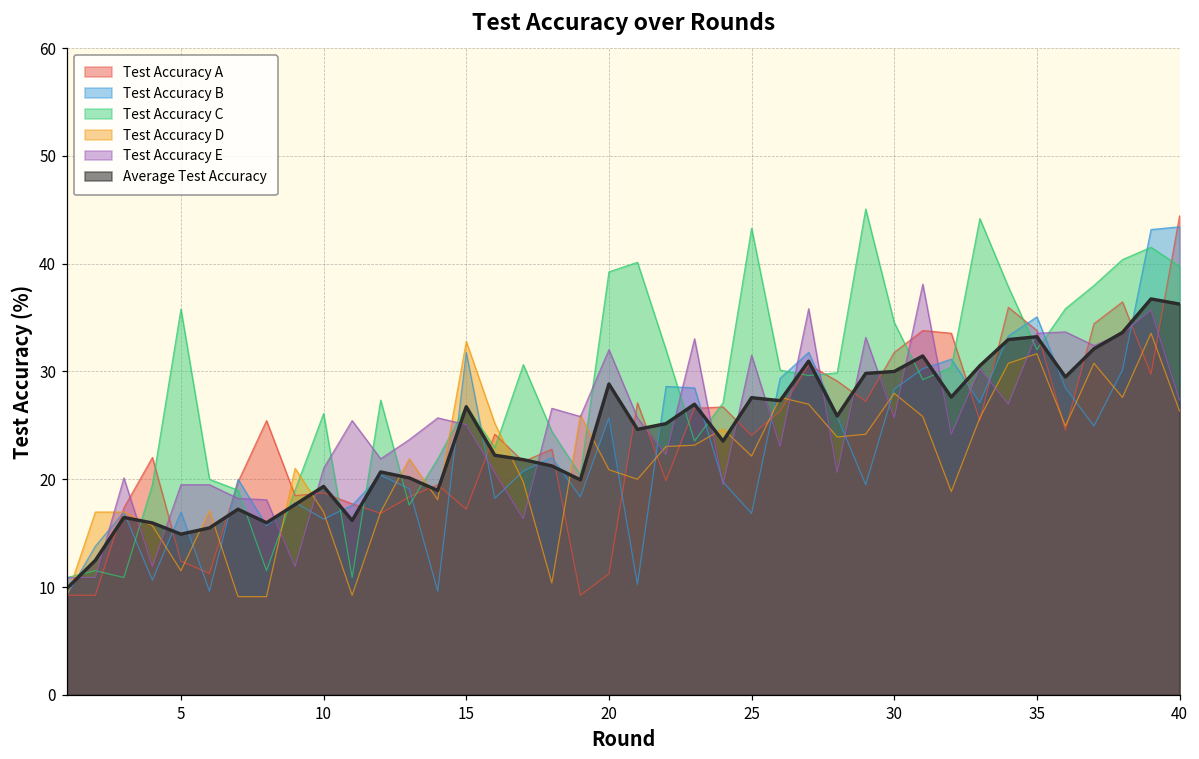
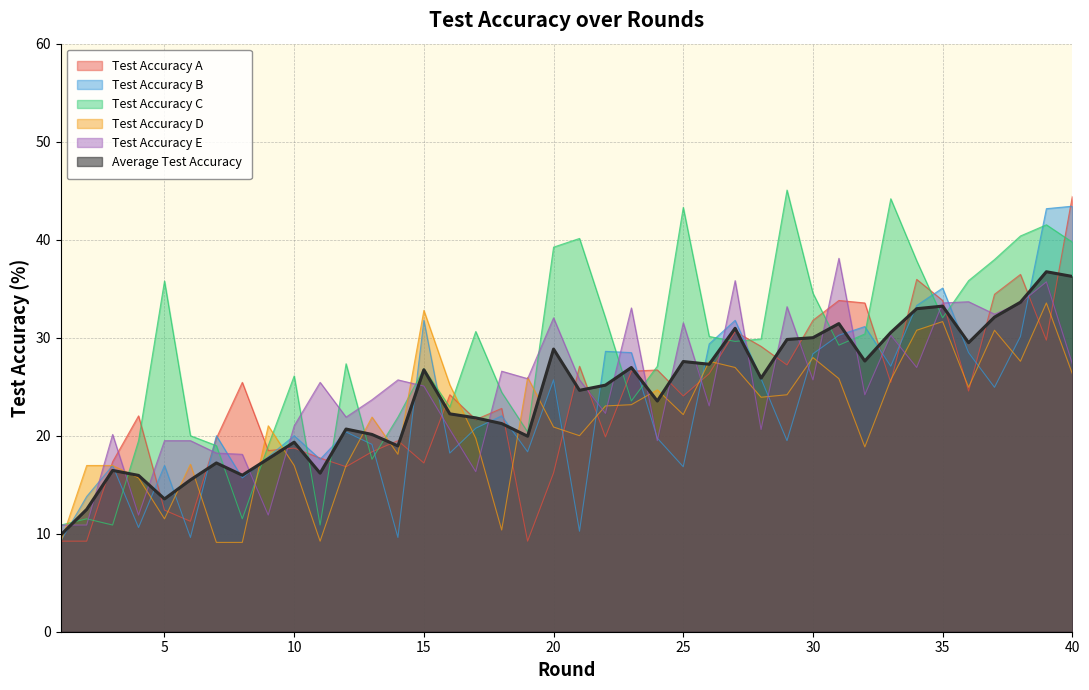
  {
    "Test Accuracy A": {
      "5": 12,
      "10": 19,
      "15": 17,
-     "20": 11,
+     "20": 16,
      "25": 24,
      "30": 32,
      "40": 44
    },
    "Test Accuracy B": {
      "5": 17,
-     "10": 16,
+     "10": 20,
      "15": 32,
      "20": 26,
      "25": 17,
      "30": 28,
      "35": 35,
      "40": 43
    },
    "Test Accuracy C": {
      "5": 36,
      "10": 26,
      "20": 39,
      "25": 43,
      "30": 35,
      "35": 32,
      "40": 40
    },
    "Test Accuracy D": {
      "5": 12,
      "10": 17,
      "15": 33,
      "20": 21,
      "25": 22,
      "30": 28,
      "35": 32,
      "40": 26
    },
    "Test Accuracy E": {
      "5": 19,
      "10": 21,
      "15": 25,
      "20": 32,
      "25": 32,
      "30": 26,
      "40": 27
    },
    "Average Test Accuracy": {
-     "5": 15,
+     "5": 14,
      "10": 19,
      "20": 29,
      "25": 28,
      "30": 30,
      "35": 33,
      "40": 36
    }
  }
